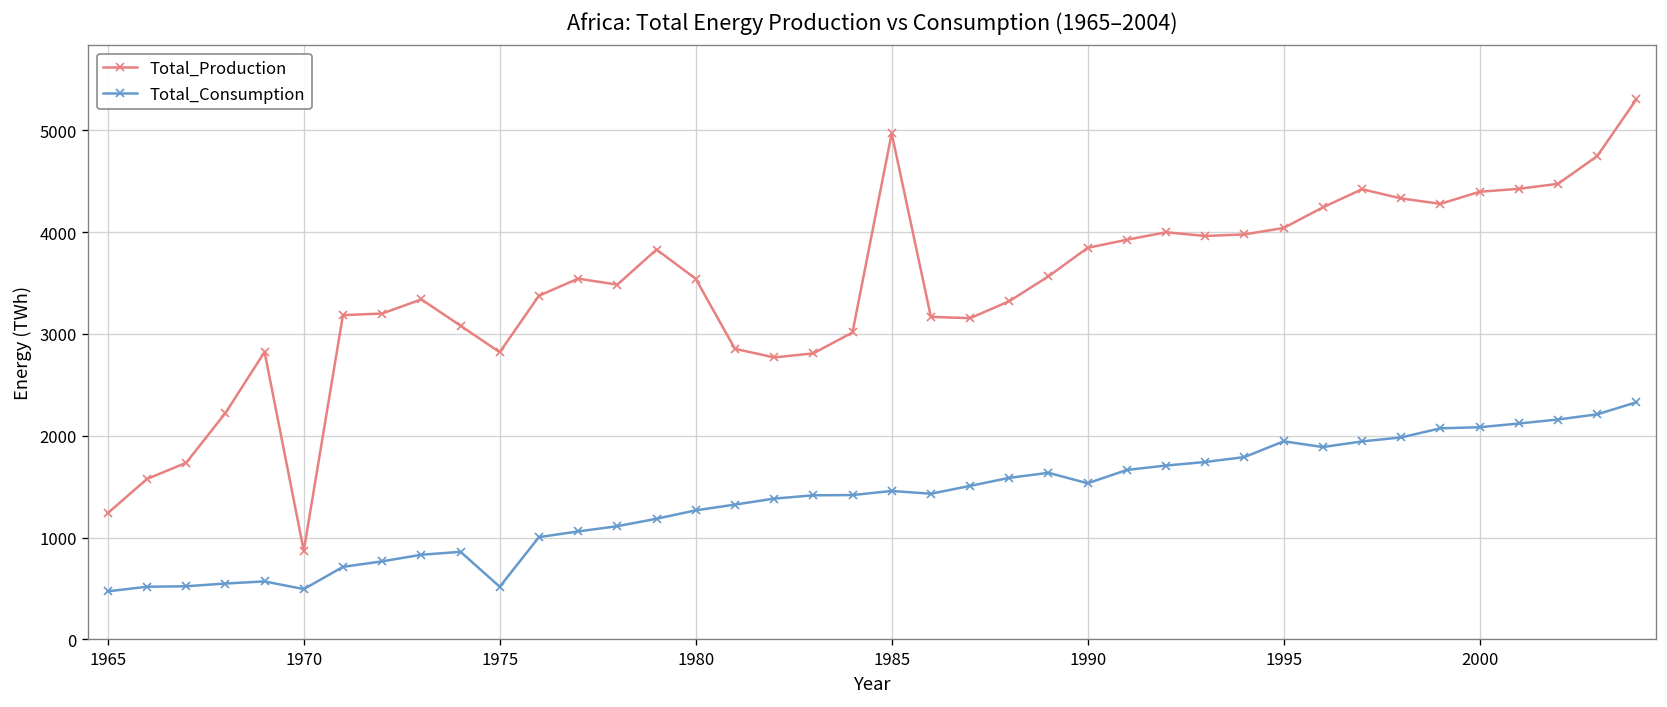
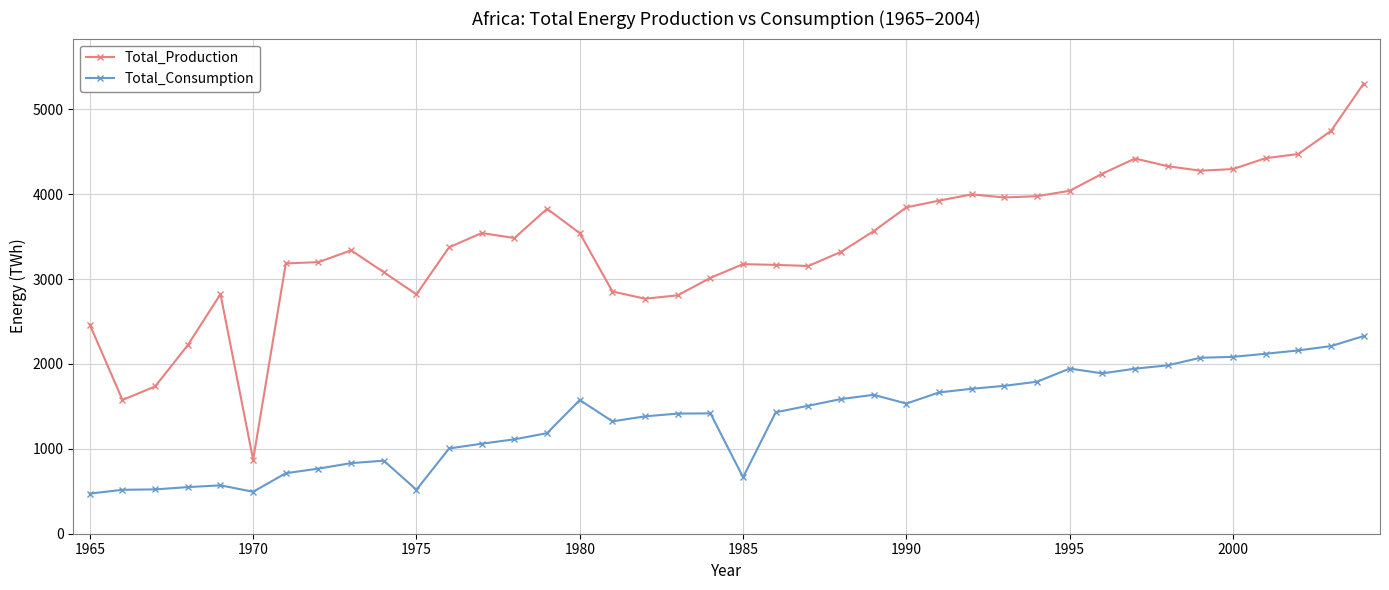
  {
    "Total_Production": {
-     "1965": 1200,
+     "1965": 2500,
      "1970": 900,
      "1975": 2800,
      "1980": 3500,
-     "1985": 5000,
+     "1985": 3200,
      "1990": 3800,
      "1995": 4000,
-     "2000": 4400
+     "2000": 4300
    },
    "Total_Consumption": {
      "1965": 500,
      "1970": 500,
      "1975": 500,
-     "1980": 1300,
-     "1985": 1500,
+     "1980": 1600,
+     "1985": 700,
      "1990": 1500,
      "1995": 1900,
      "2000": 2100
    }
  }
